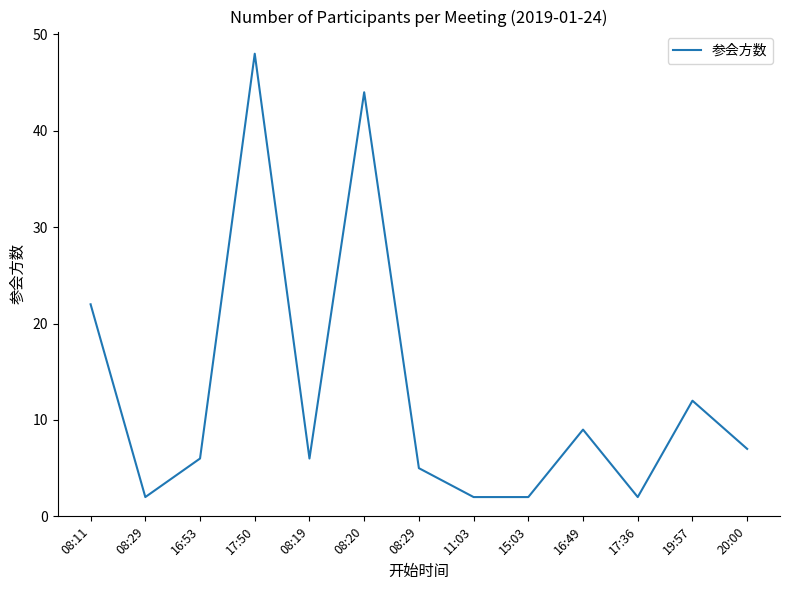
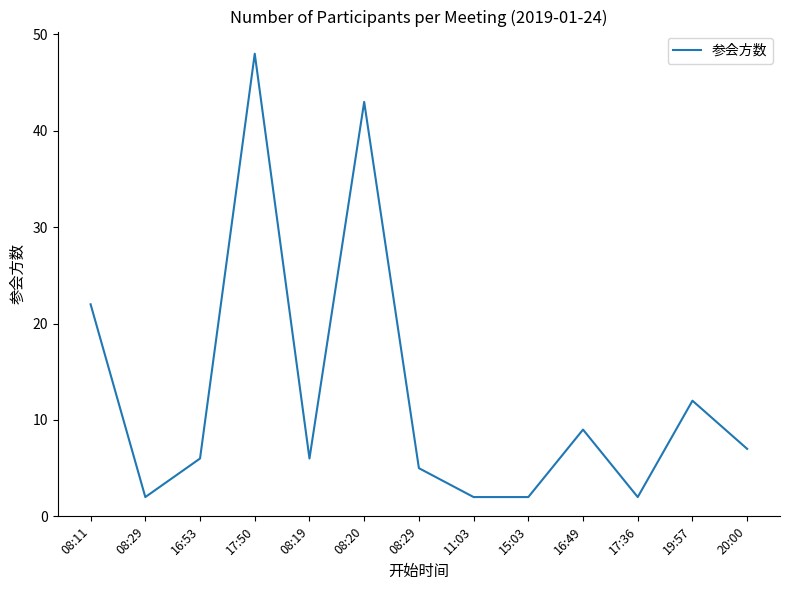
  {
    "08:11": 22,
    "16:53": 6,
    "17:50": 48,
    "08:19": 6,
-   "08:20": 44,
+   "08:20": 43,
    "11:03": 2,
    "15:03": 2,
    "16:49": 9,
    "17:36": 2,
    "19:57": 12,
    "20:00": 7
  }
